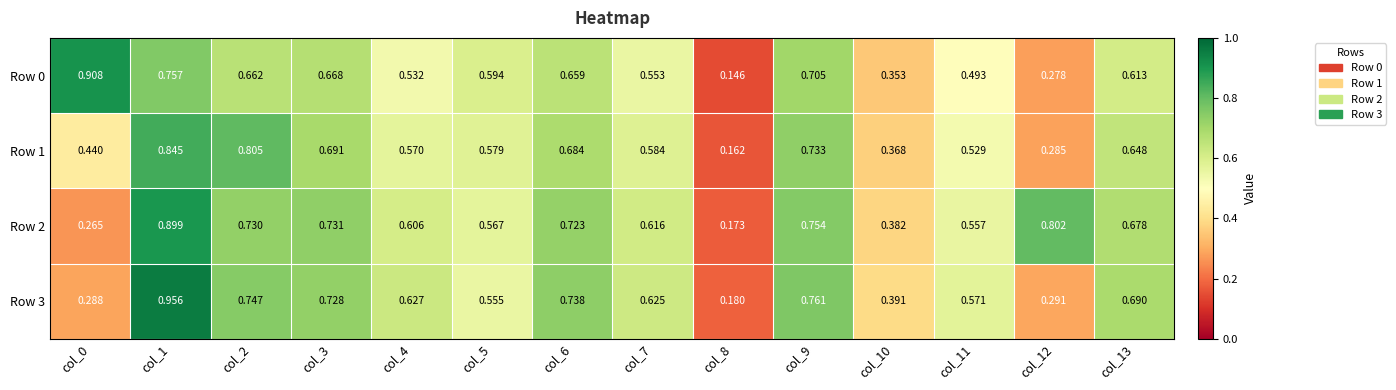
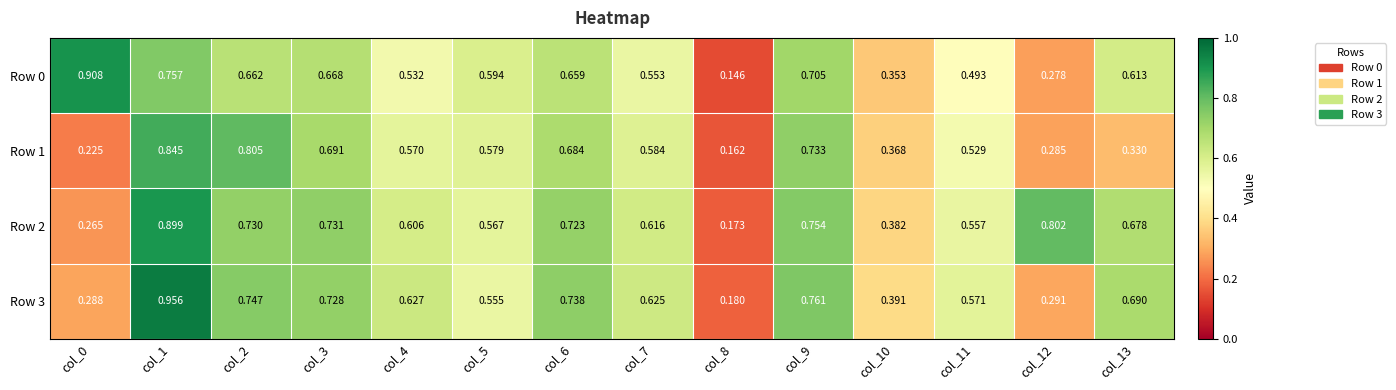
  {
    "Row 0": {
      "col_0": 0.908,
      "col_1": 0.757,
      "col_2": 0.662,
      "col_3": 0.668,
      "col_4": 0.532,
      "col_5": 0.594,
      "col_6": 0.659,
      "col_7": 0.553,
      "col_8": 0.146,
      "col_9": 0.705,
      "col_10": 0.353,
      "col_11": 0.493,
      "col_12": 0.278,
      "col_13": 0.613
    },
    "Row 1": {
-     "col_0": 0.440,
+     "col_0": 0.225,
      "col_1": 0.845,
      "col_2": 0.805,
      "col_3": 0.691,
      "col_4": 0.570,
      "col_5": 0.579,
      "col_6": 0.684,
      "col_7": 0.584,
      "col_8": 0.162,
      "col_9": 0.733,
      "col_10": 0.368,
      "col_11": 0.529,
      "col_12": 0.285,
-     "col_13": 0.648
+     "col_13": 0.330
    },
    "Row 2": {
      "col_0": 0.265,
      "col_1": 0.899,
      "col_2": 0.730,
      "col_3": 0.731,
      "col_4": 0.606,
      "col_5": 0.567,
      "col_6": 0.723,
      "col_7": 0.616,
      "col_8": 0.173,
      "col_9": 0.754,
      "col_10": 0.382,
      "col_11": 0.557,
      "col_12": 0.802,
      "col_13": 0.678
    },
    "Row 3": {
      "col_0": 0.288,
      "col_1": 0.956,
      "col_2": 0.747,
      "col_3": 0.728,
      "col_4": 0.627,
      "col_5": 0.555,
      "col_6": 0.738,
      "col_7": 0.625,
      "col_8": 0.180,
      "col_9": 0.761,
      "col_10": 0.391,
      "col_11": 0.571,
      "col_12": 0.291,
      "col_13": 0.690
    }
  }
